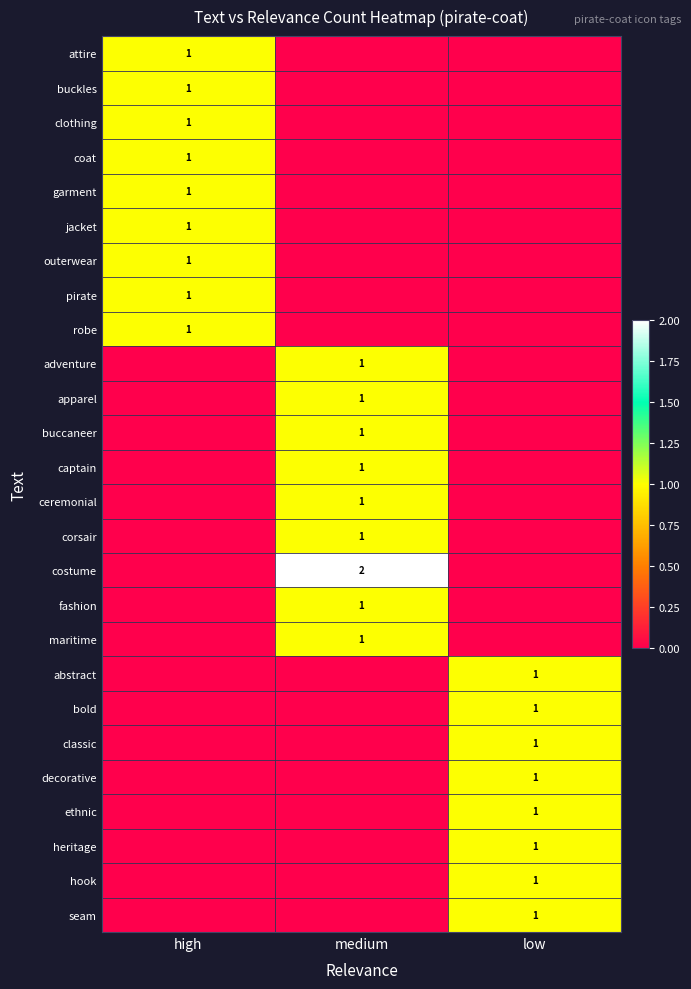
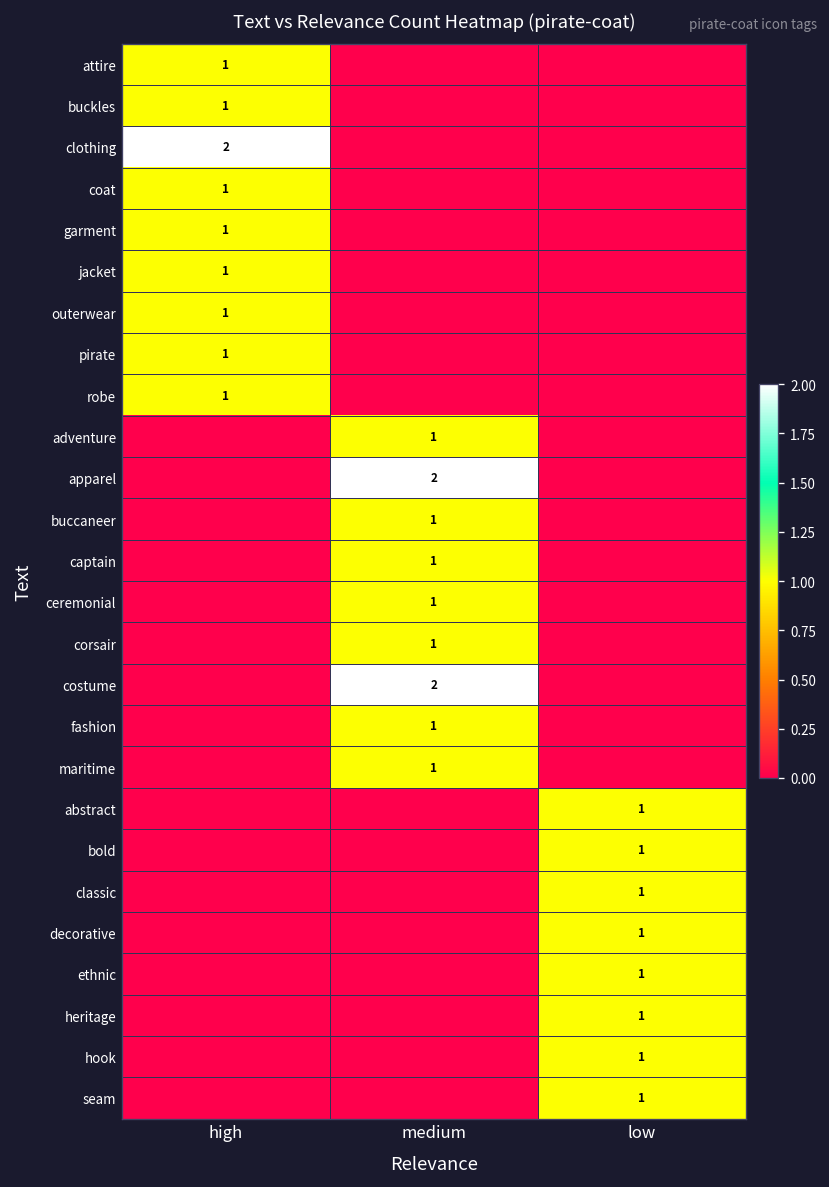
  {
    "attire": {
      "high": 1
    },
    "buckles": {
      "high": 1
    },
    "clothing": {
-     "high": 1
+     "high": 2
    },
    "coat": {
      "high": 1
    },
    "garment": {
      "high": 1
    },
    "jacket": {
      "high": 1
    },
    "outerwear": {
      "high": 1
    },
    "pirate": {
      "high": 1
    },
    "robe": {
      "high": 1
    },
    "adventure": {
      "medium": 1
    },
    "apparel": {
-     "medium": 1
+     "medium": 2
    },
    "buccaneer": {
      "medium": 1
    },
    "captain": {
      "medium": 1
    },
    "ceremonial": {
      "medium": 1
    },
    "corsair": {
      "medium": 1
    },
    "costume": {
      "medium": 2
    },
    "fashion": {
      "medium": 1
    },
    "maritime": {
      "medium": 1
    },
    "abstract": {
      "low": 1
    },
    "bold": {
      "low": 1
    },
    "classic": {
      "low": 1
    },
    "decorative": {
      "low": 1
    },
    "ethnic": {
      "low": 1
    },
    "heritage": {
      "low": 1
    },
    "hook": {
      "low": 1
    },
    "seam": {
      "low": 1
    }
  }
